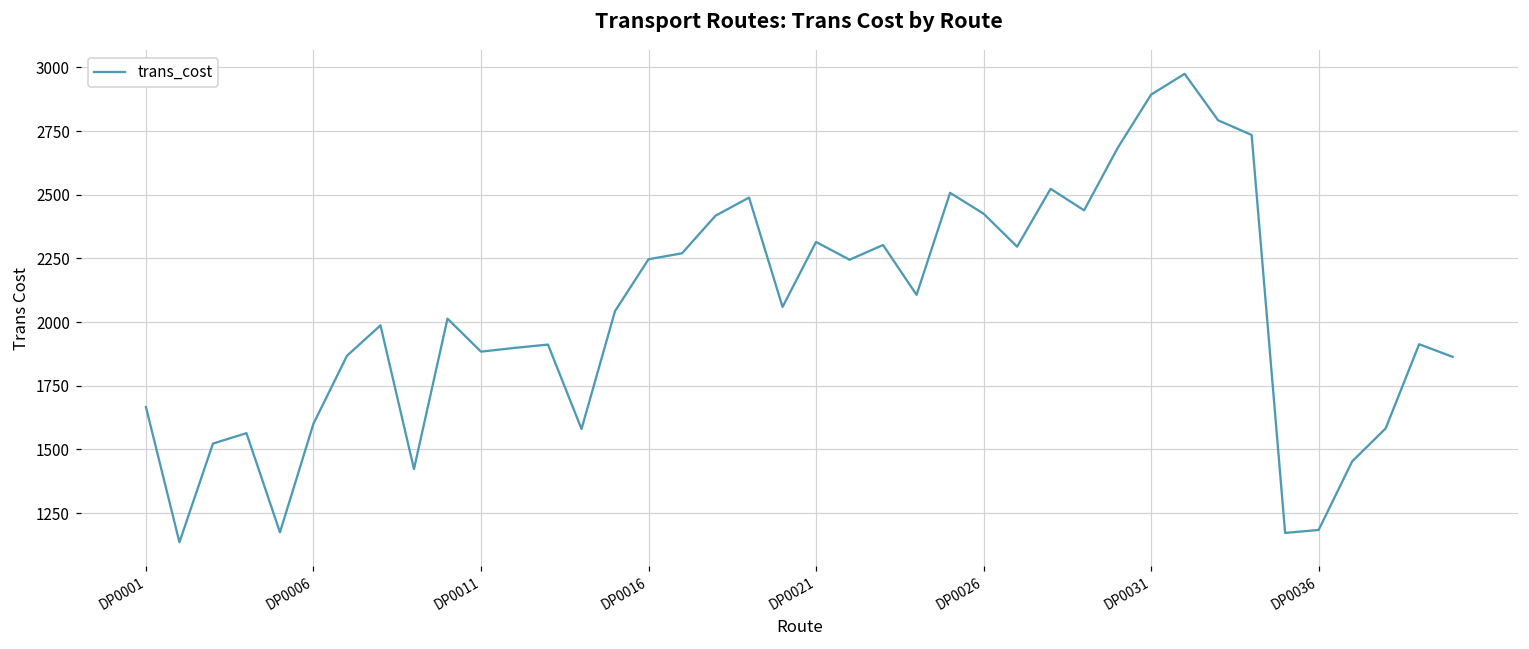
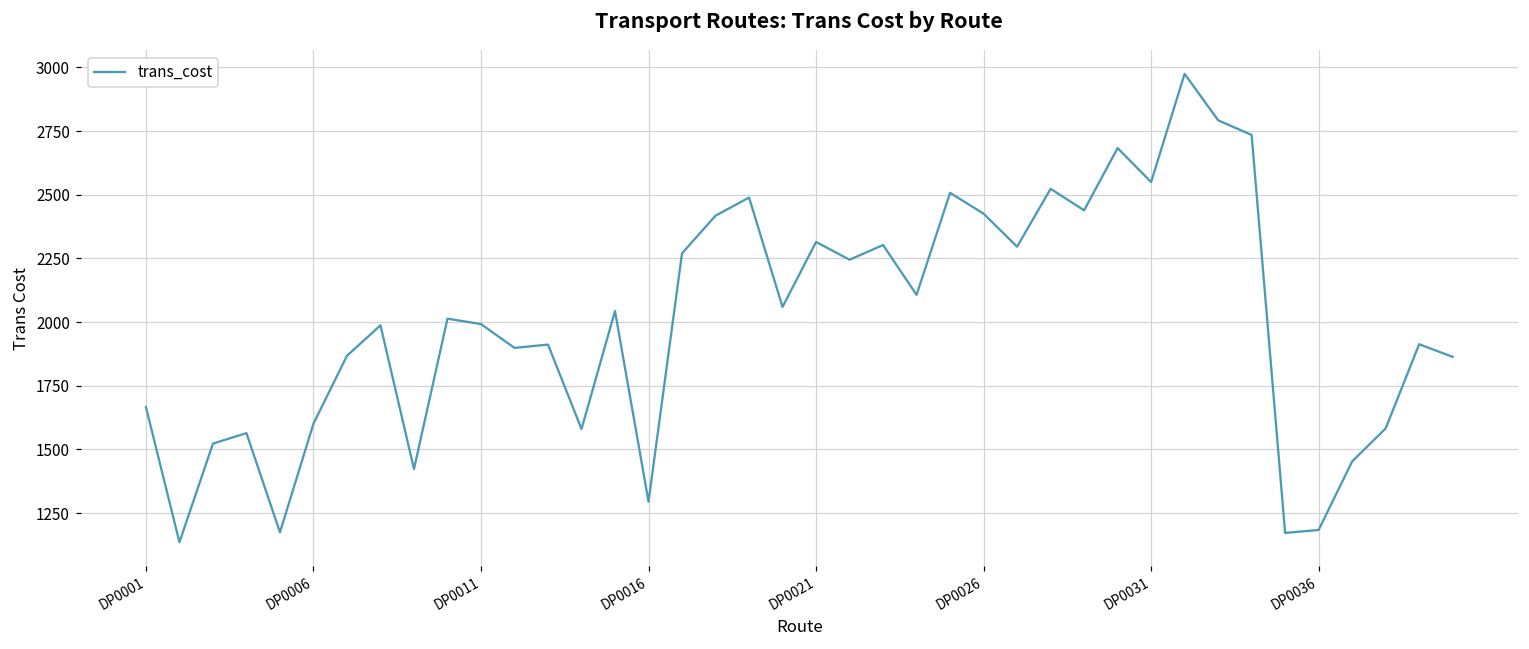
  {
    "DP0001": 1670,
    "DP0006": 1600,
-   "DP0011": 1880,
-   "DP0016": 2250,
+   "DP0011": 1990,
+   "DP0016": 1300,
    "DP0021": 2310,
    "DP0026": 2430,
-   "DP0031": 2890,
+   "DP0031": 2550,
    "DP0036": 1180
  }
